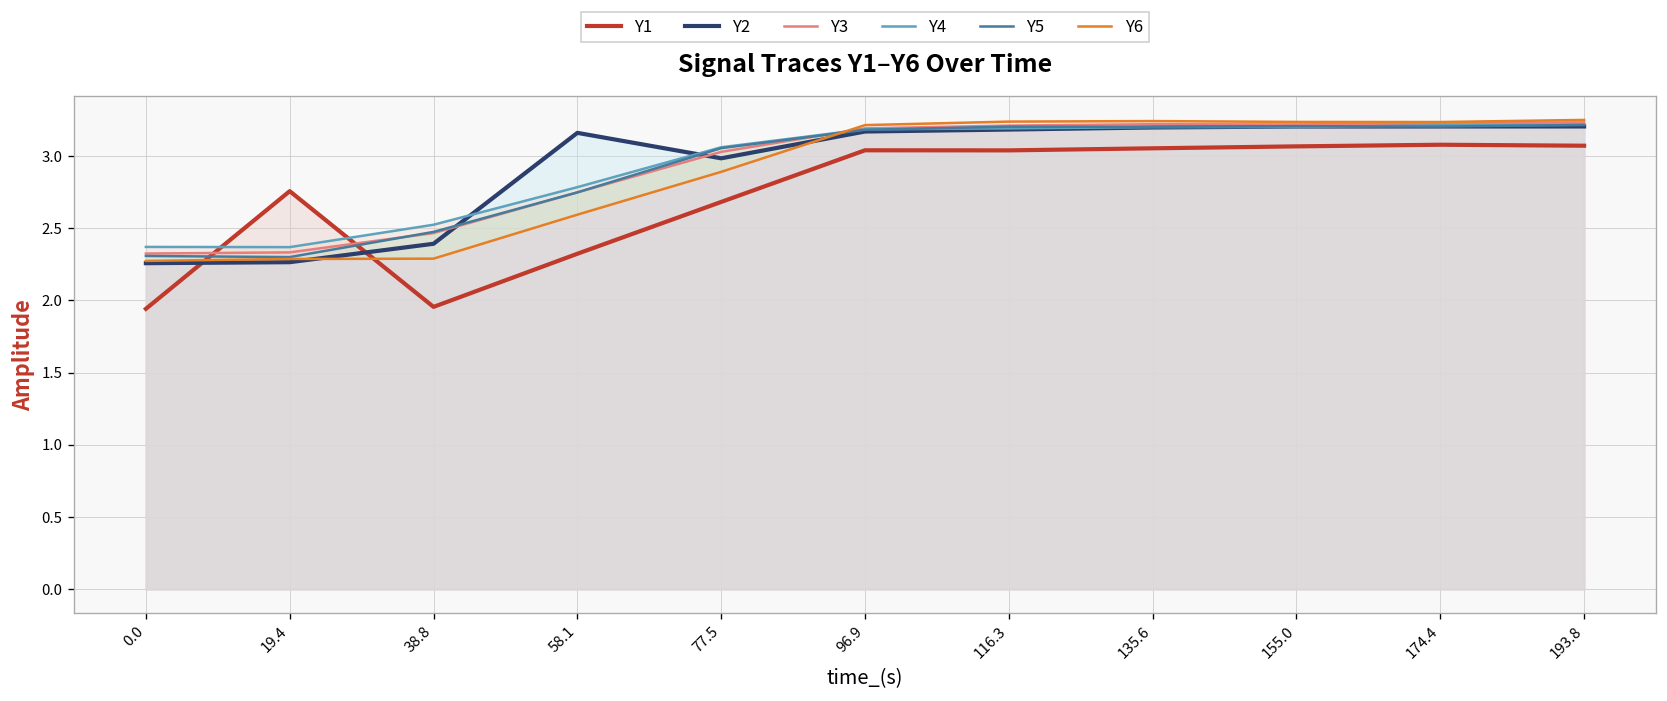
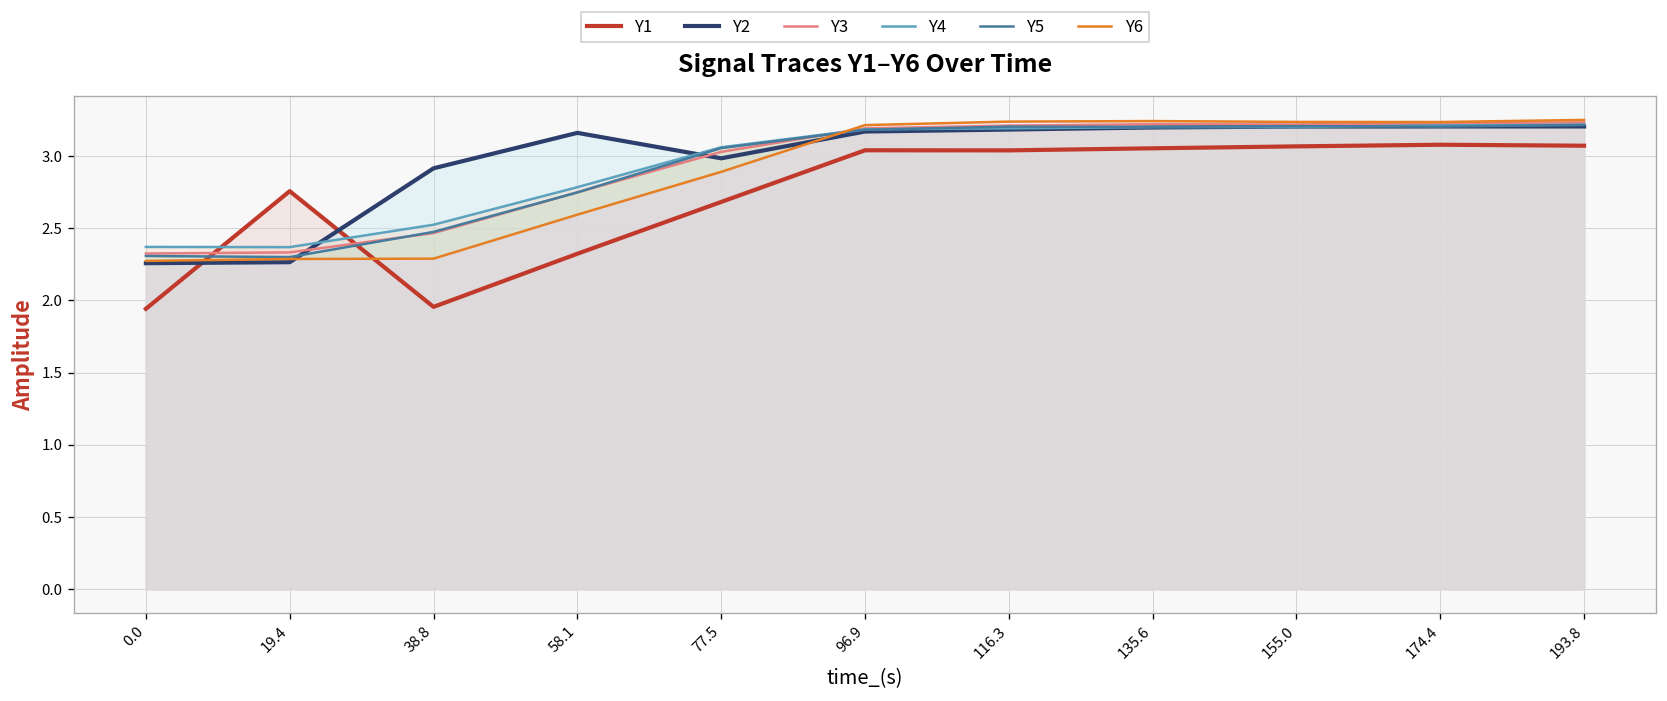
  {
    "Y1": {
      "0.0": 1.94,
      "19.4": 2.76,
      "38.8": 1.95,
      "58.1": 2.32,
      "77.5": 2.68,
      "96.9": 3.04,
      "116.3": 3.04,
      "135.6": 3.05,
      "155.0": 3.07,
      "174.4": 3.08,
      "193.8": 3.07
    },
    "Y2": {
      "19.4": 2.26,
-     "38.8": 2.39,
+     "38.8": 2.91,
      "58.1": 3.16,
      "77.5": 2.98
    },
    "Y3": {
      "19.4": 2.33,
      "77.5": 3.03
    },
    "Y6": {
      "38.8": 2.29,
      "58.1": 2.59,
      "77.5": 2.89,
      "96.9": 3.21,
      "116.3": 3.24,
      "135.6": 3.24
    }
  }
